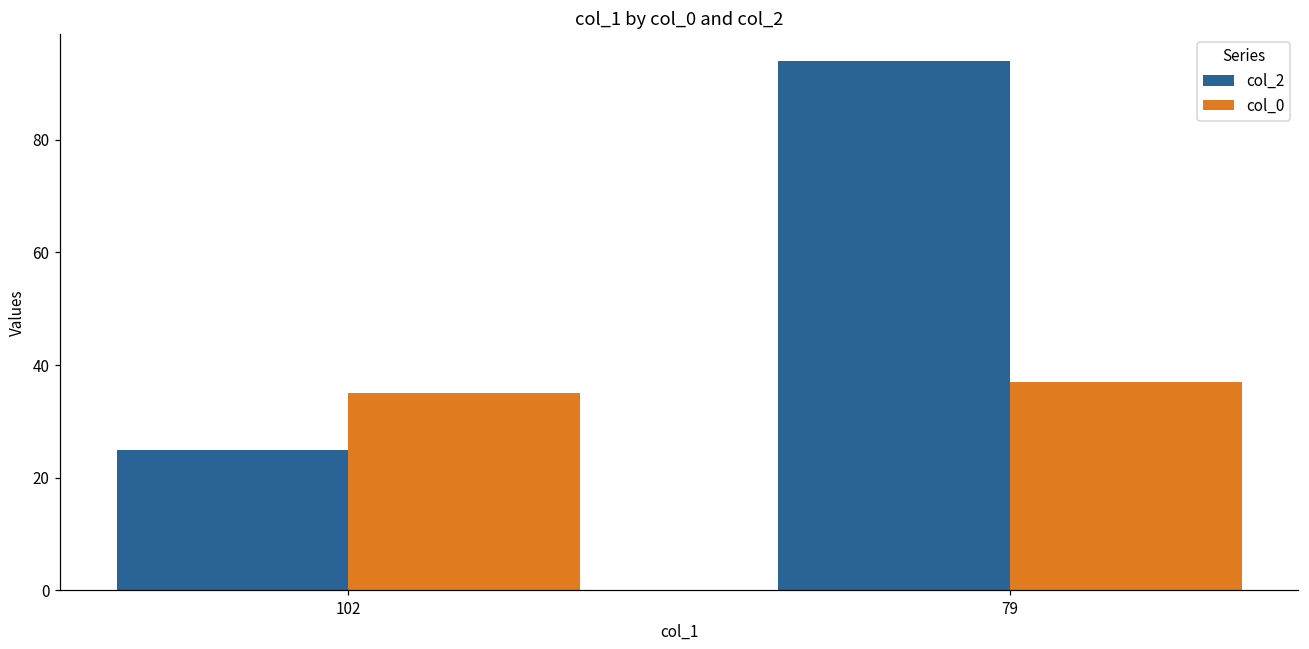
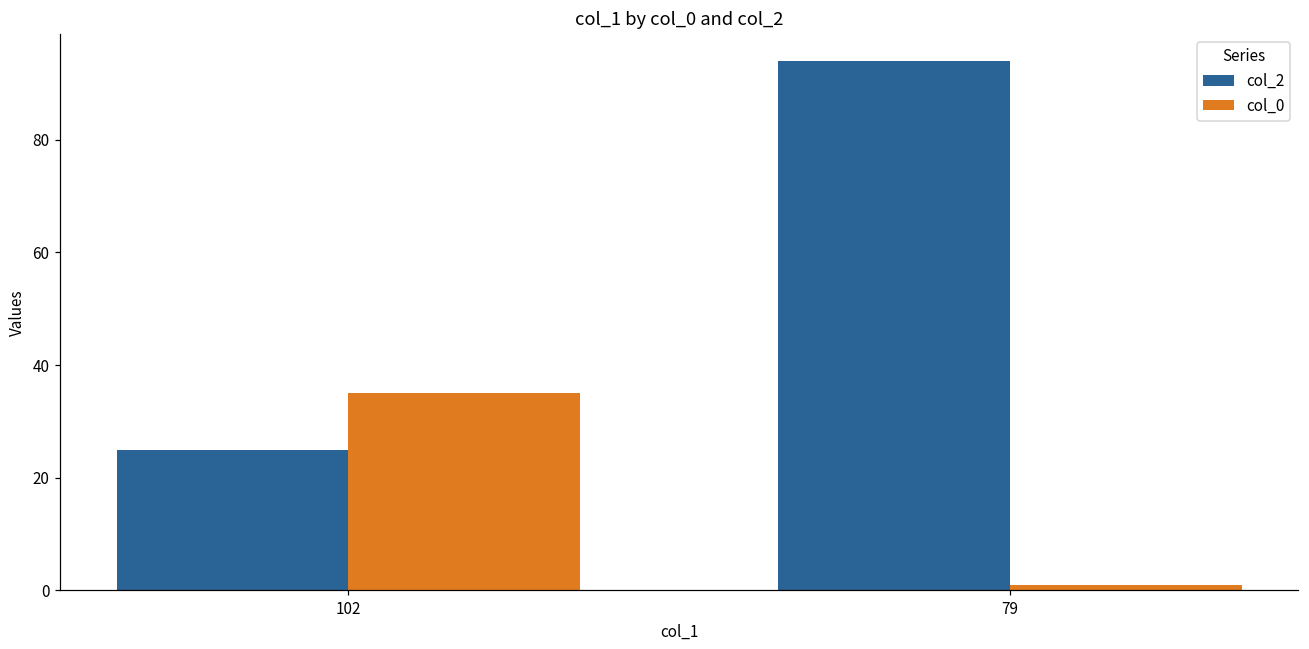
  {
    "col_2": {
      "102": 25,
      "79": 94
    },
    "col_0": {
      "102": 35,
-     "79": 37
+     "79": 1
    }
  }
